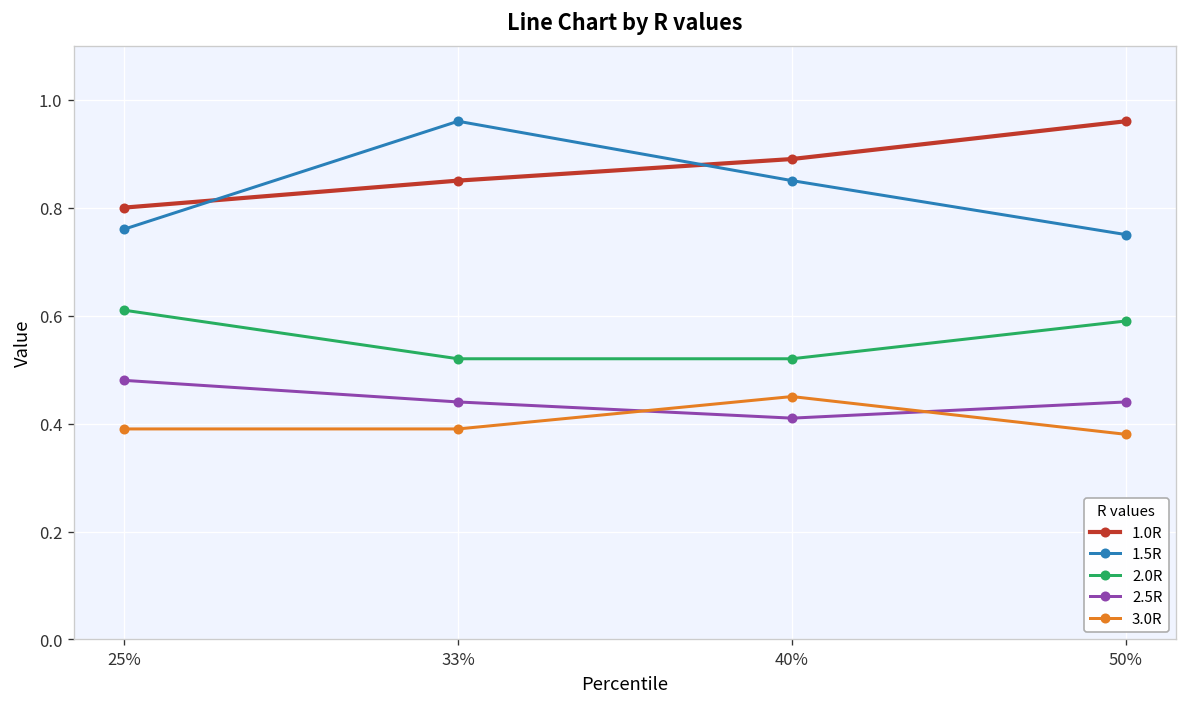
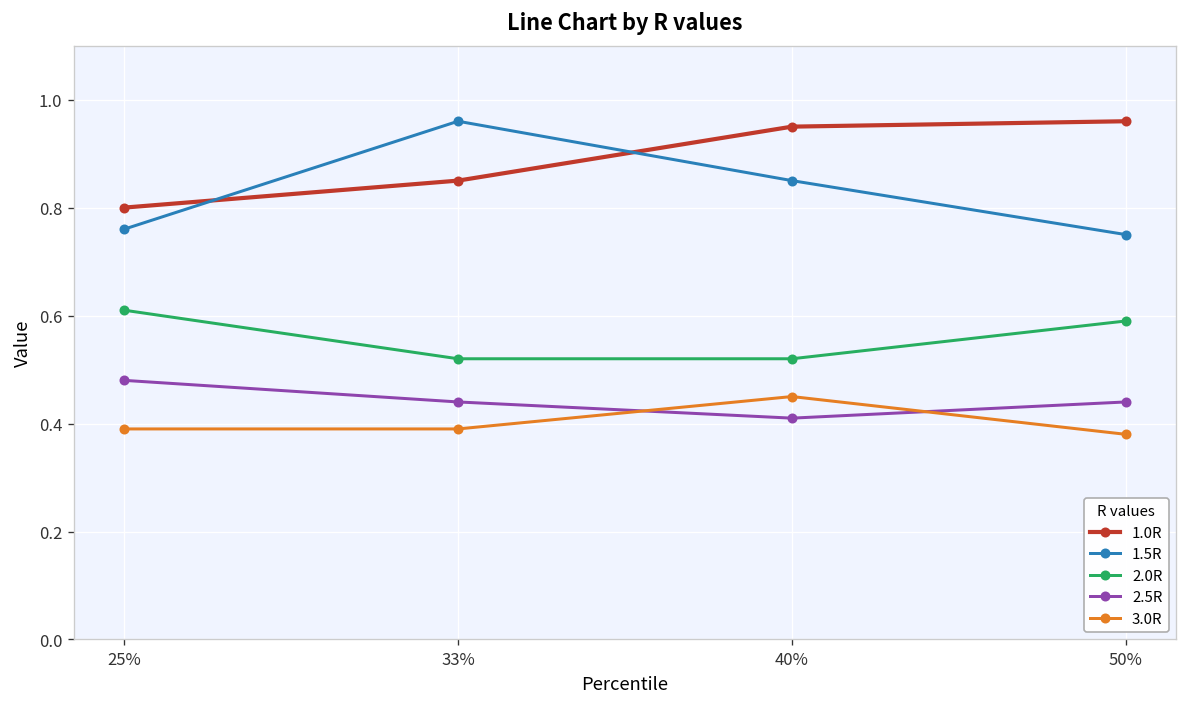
  {
    "1.0R": {
      "25%": 0.80,
      "33%": 0.85,
-     "40%": 0.89,
+     "40%": 0.95,
      "50%": 0.96
    },
    "1.5R": {
      "25%": 0.76,
      "33%": 0.96,
      "40%": 0.85,
      "50%": 0.75
    },
    "2.0R": {
      "25%": 0.61,
      "33%": 0.52,
      "40%": 0.52,
      "50%": 0.59
    },
    "2.5R": {
      "25%": 0.48,
      "33%": 0.44,
      "40%": 0.41,
      "50%": 0.44
    },
    "3.0R": {
      "25%": 0.39,
      "33%": 0.39,
      "40%": 0.45,
      "50%": 0.38
    }
  }
